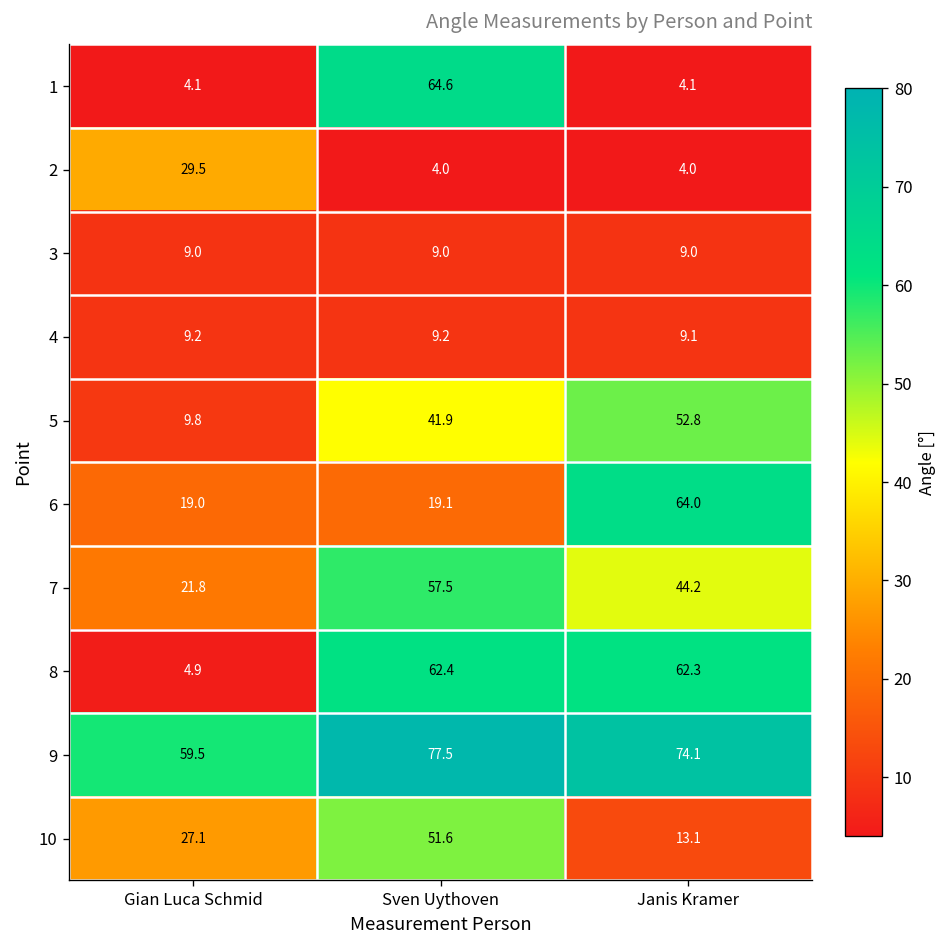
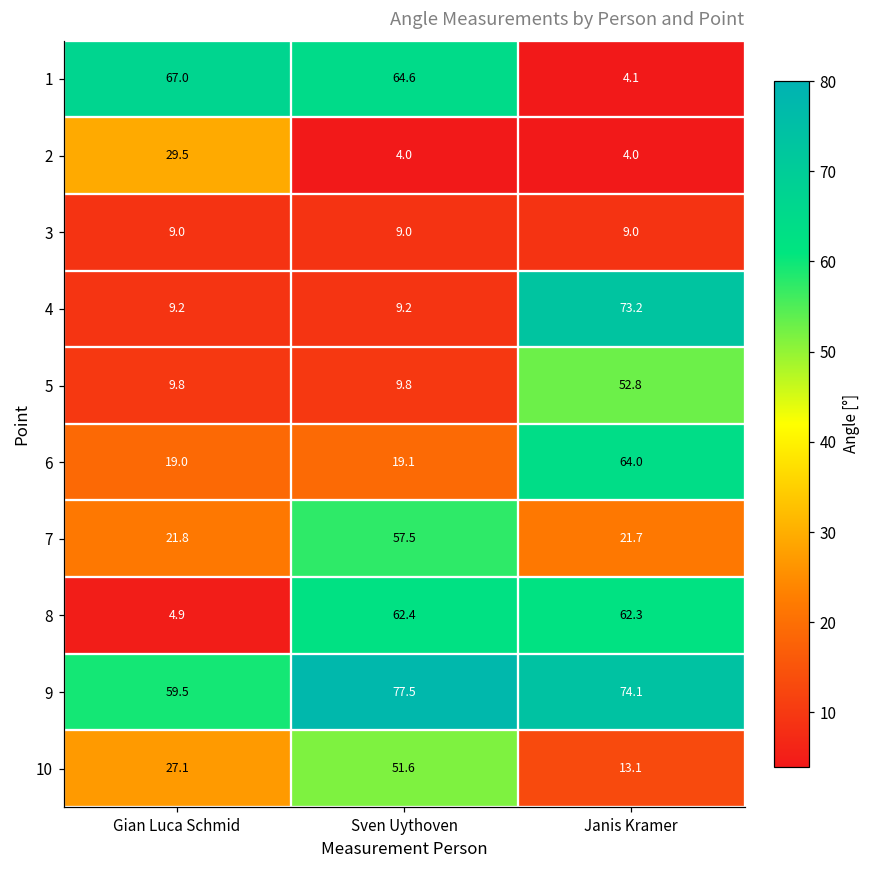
  {
    "1": {
-     "Gian Luca Schmid": 4.1,
+     "Gian Luca Schmid": 67.0,
      "Sven Uythoven": 64.6,
      "Janis Kramer": 4.1
    },
    "2": {
      "Gian Luca Schmid": 29.5,
      "Sven Uythoven": 4.0,
      "Janis Kramer": 4.0
    },
    "3": {
      "Gian Luca Schmid": 9.0,
      "Sven Uythoven": 9.0,
      "Janis Kramer": 9.0
    },
    "4": {
      "Gian Luca Schmid": 9.2,
      "Sven Uythoven": 9.2,
-     "Janis Kramer": 9.1
+     "Janis Kramer": 73.2
    },
    "5": {
      "Gian Luca Schmid": 9.8,
-     "Sven Uythoven": 41.9,
+     "Sven Uythoven": 9.8,
      "Janis Kramer": 52.8
    },
    "6": {
      "Gian Luca Schmid": 19.0,
      "Sven Uythoven": 19.1,
      "Janis Kramer": 64.0
    },
    "7": {
      "Gian Luca Schmid": 21.8,
      "Sven Uythoven": 57.5,
-     "Janis Kramer": 44.2
+     "Janis Kramer": 21.7
    },
    "8": {
      "Gian Luca Schmid": 4.9,
      "Sven Uythoven": 62.4,
      "Janis Kramer": 62.3
    },
    "9": {
      "Gian Luca Schmid": 59.5,
      "Sven Uythoven": 77.5,
      "Janis Kramer": 74.1
    },
    "10": {
      "Gian Luca Schmid": 27.1,
      "Sven Uythoven": 51.6,
      "Janis Kramer": 13.1
    }
  }
